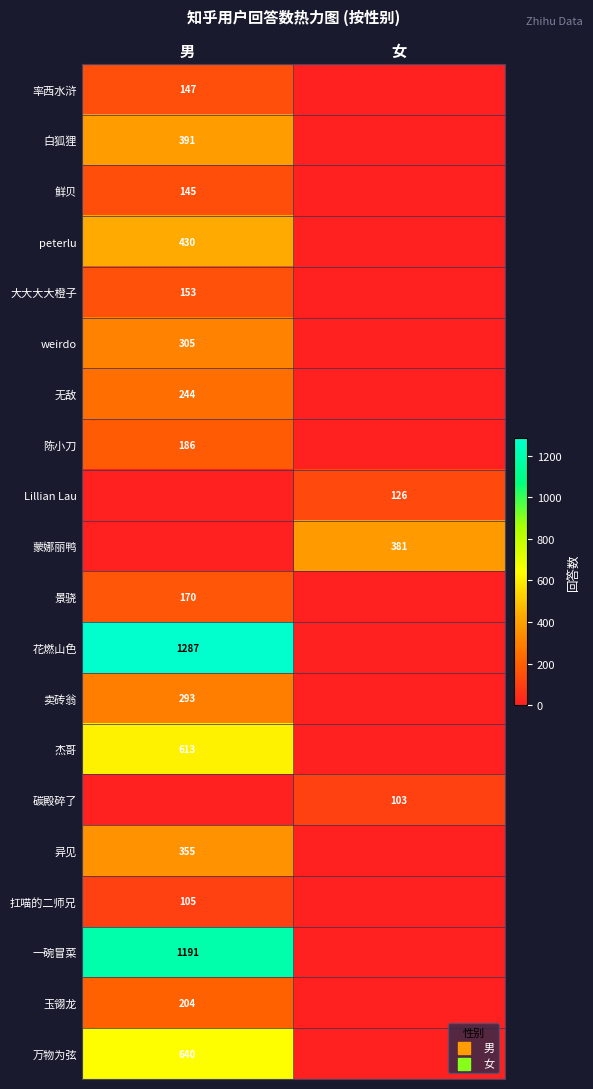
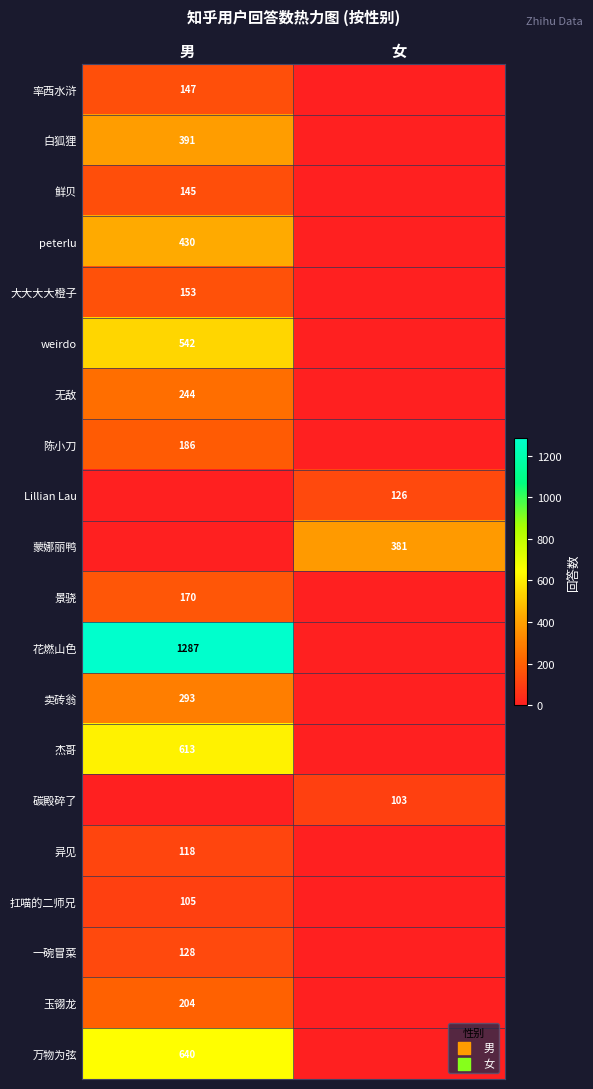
  {
    "率西水浒": {
      "男": 147
    },
    "白狐狸": {
      "男": 391
    },
    "鲜贝": {
      "男": 145
    },
    "peterlu": {
      "男": 430
    },
    "大大大大橙子": {
      "男": 153
    },
    "weirdo": {
-     "男": 305
+     "男": 542
    },
    "无敌": {
      "男": 244
    },
    "陈小刀": {
      "男": 186
    },
    "Lillian Lau": {
      "女": 126
    },
    "蒙娜丽鸭": {
      "女": 381
    },
    "景骁": {
      "男": 170
    },
    "花燃山色": {
      "男": 1287
    },
    "卖砖翁": {
      "男": 293
    },
    "杰哥": {
      "男": 613
    },
    "碳殿碎了": {
      "女": 103
    },
    "异见": {
-     "男": 355
+     "男": 118
    },
    "扛喵的二师兄": {
      "男": 105
    },
    "一碗冒菜": {
-     "男": 1191
+     "男": 128
    },
    "玉翎龙": {
      "男": 204
    },
    "万物为弦": {
      "男": 640
    }
  }
